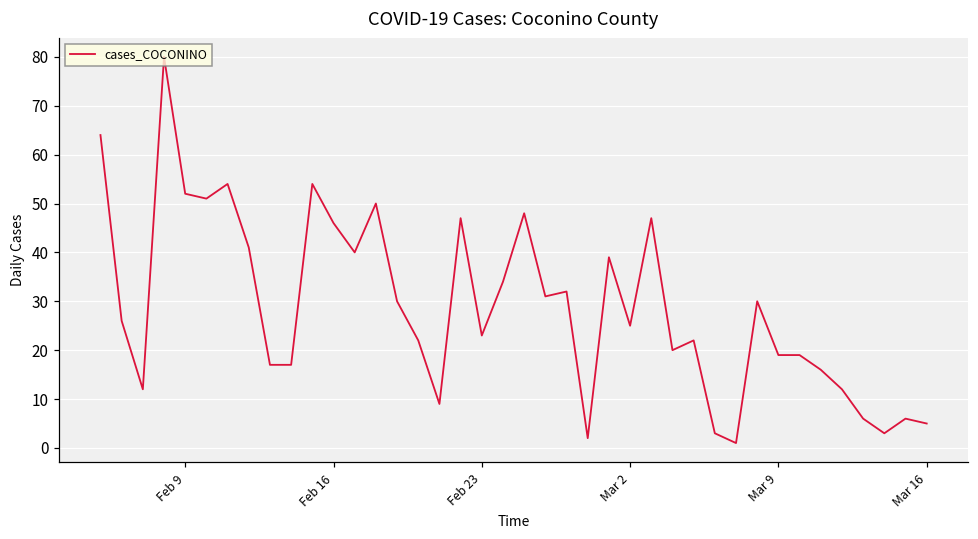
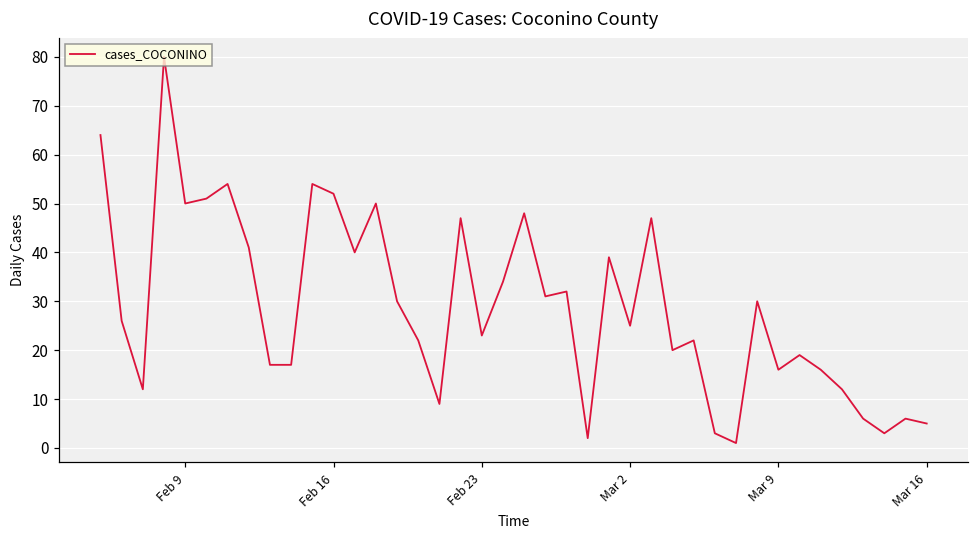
  {
-   "Feb 9": 52,
-   "Feb 16": 46,
+   "Feb 9": 50,
+   "Feb 16": 52,
    "Feb 23": 23,
    "Mar 2": 25,
-   "Mar 9": 19,
+   "Mar 9": 16,
    "Mar 16": 5
  }
